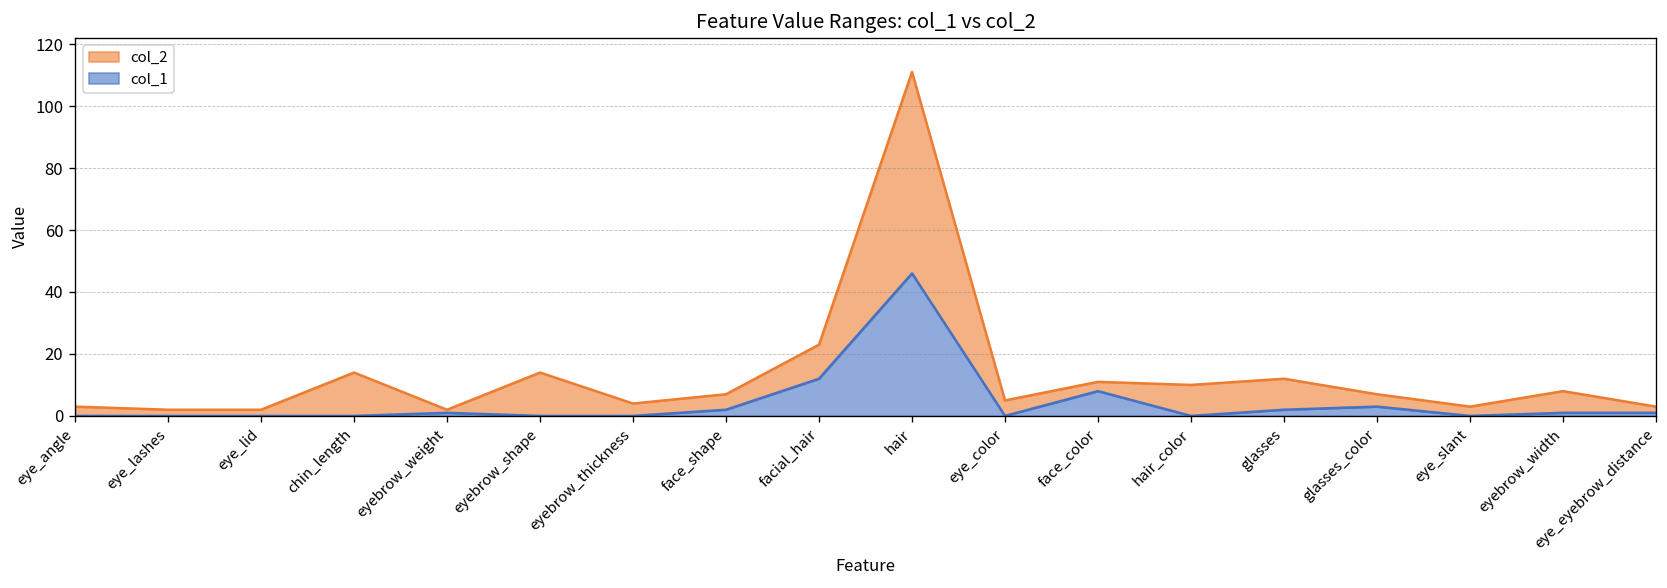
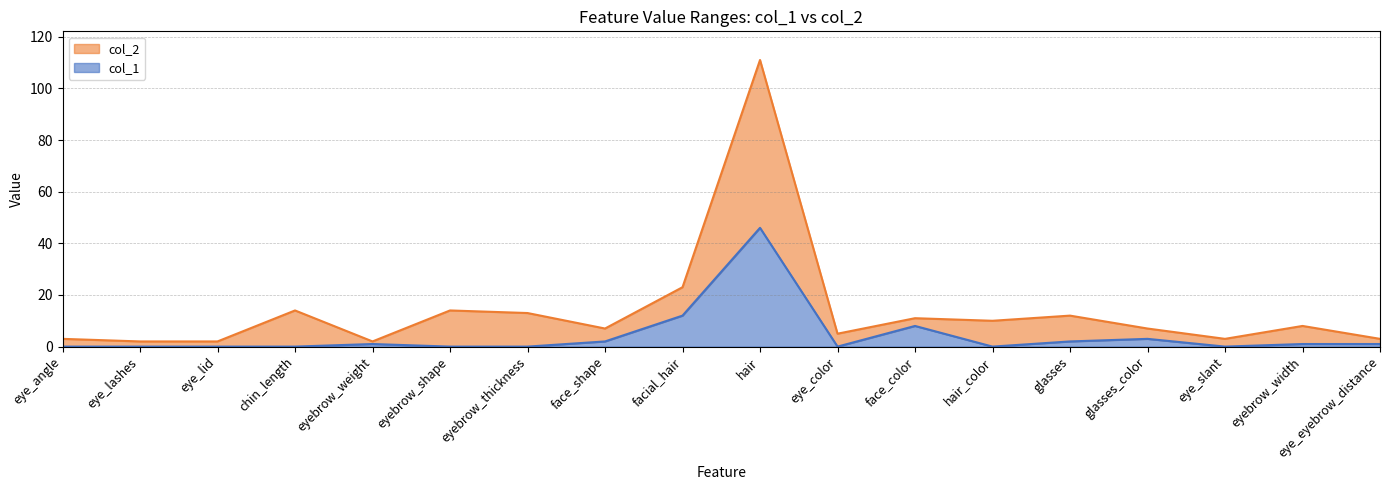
  {
    "col_2": {
      "eye_angle": 3,
      "eye_lashes": 2,
      "eye_lid": 2,
      "chin_length": 14,
      "eyebrow_weight": 2,
      "eyebrow_shape": 14,
-     "eyebrow_thickness": 4,
+     "eyebrow_thickness": 13,
      "face_shape": 7,
      "facial_hair": 23,
      "hair": 111,
      "eye_color": 5,
      "face_color": 11,
      "hair_color": 10,
      "glasses": 12,
      "glasses_color": 7,
      "eye_slant": 3,
      "eyebrow_width": 8,
      "eye_eyebrow_distance": 3
    },
    "col_1": {
      "eye_angle": 0,
      "eye_lashes": 0,
      "eye_lid": 0,
      "chin_length": 0,
      "eyebrow_weight": 1,
      "eyebrow_shape": 0,
      "eyebrow_thickness": 0,
      "face_shape": 2,
      "facial_hair": 12,
      "hair": 46,
      "eye_color": 0,
      "face_color": 8,
      "hair_color": 0,
      "glasses": 2,
      "glasses_color": 3,
      "eye_slant": 0,
      "eyebrow_width": 1,
      "eye_eyebrow_distance": 1
    }
  }
